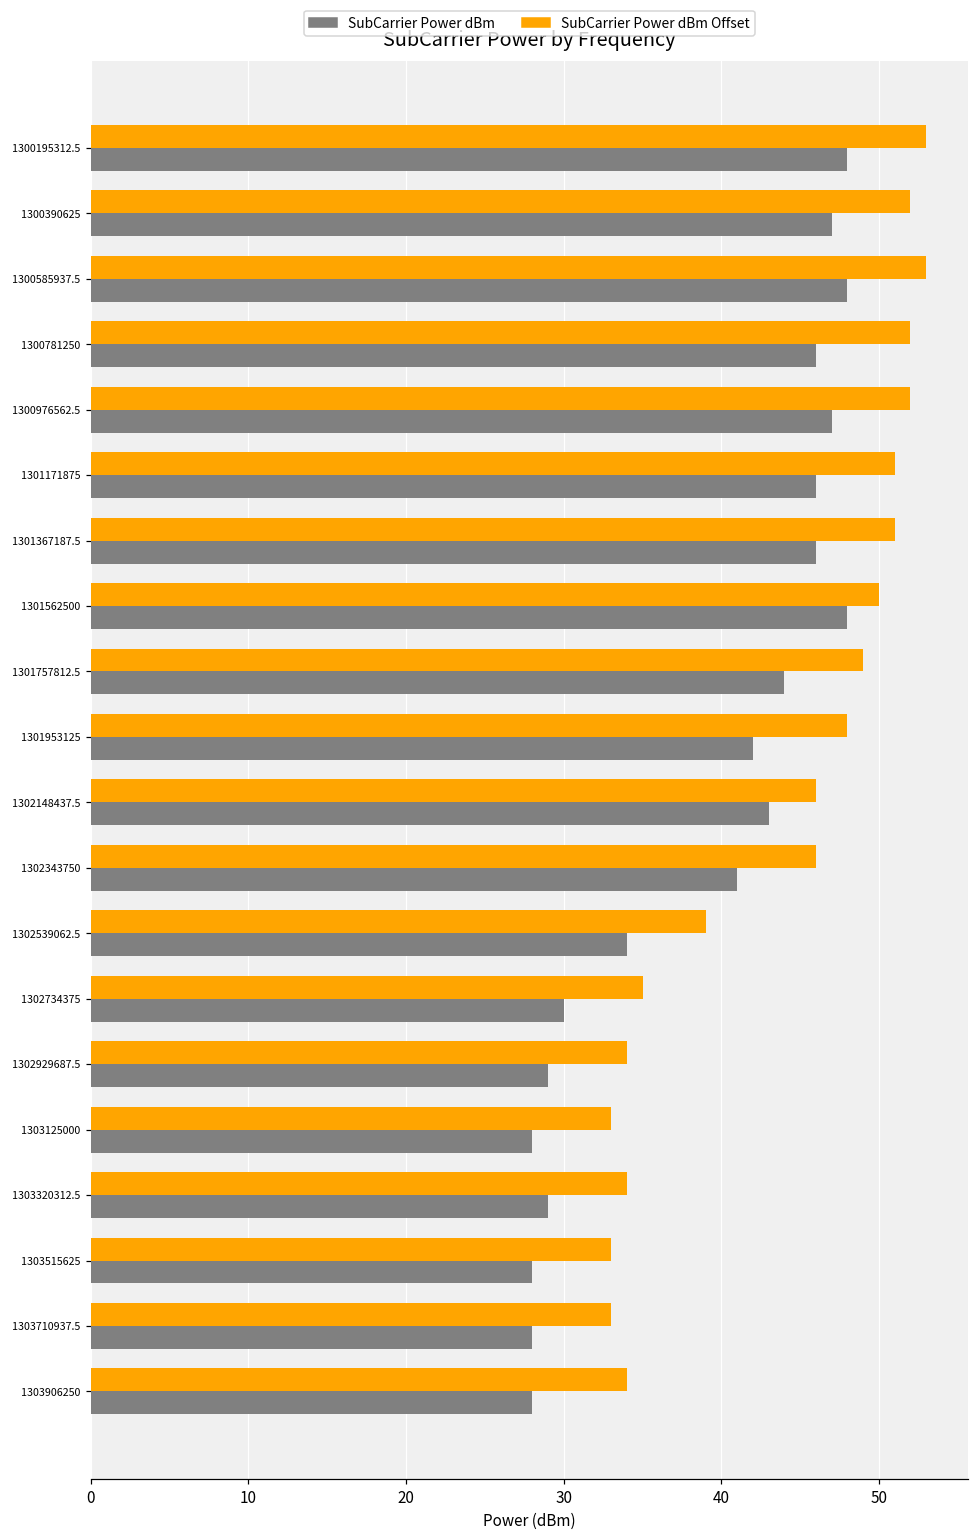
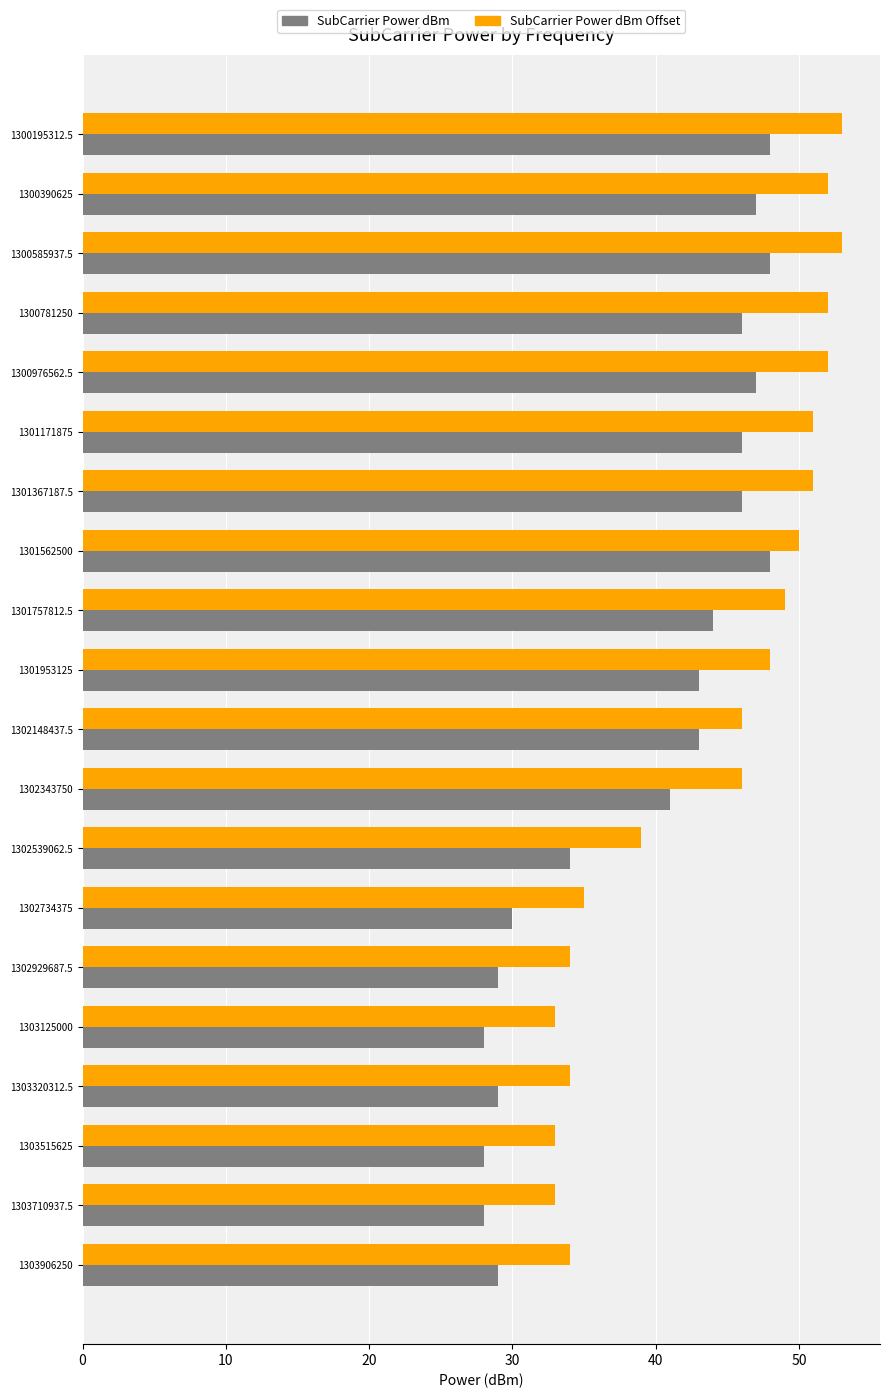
  {
    "SubCarrier Power dBm": {
      "1300195312.5": 48.0,
      "1300390625": 47.0,
      "1300585937.5": 48.0,
      "1300781250": 46.0,
      "1300976562.5": 47.0,
      "1301171875": 46.0,
      "1301367187.5": 46.0,
      "1301562500": 48.0,
      "1301757812.5": 44.0,
-     "1301953125": 42.0,
+     "1301953125": 43.0,
      "1302148437.5": 43.0,
      "1302343750": 41.0,
      "1302539062.5": 34.0,
      "1302734375": 30.0,
      "1302929687.5": 29.0,
      "1303125000": 28.0,
      "1303320312.5": 29.0,
      "1303515625": 28.0,
      "1303710937.5": 28.0,
-     "1303906250": 28.0
+     "1303906250": 29.0
    },
    "SubCarrier Power dBm Offset": {
      "1300195312.5": 53.0,
      "1300390625": 52.0,
      "1300585937.5": 53.0,
      "1300781250": 52.0,
      "1300976562.5": 52.0,
      "1301171875": 51.0,
      "1301367187.5": 51.0,
      "1301562500": 50.0,
      "1301757812.5": 49.0,
      "1301953125": 48.0,
      "1302148437.5": 46.0,
      "1302343750": 46.0,
      "1302539062.5": 39.0,
      "1302734375": 35.0,
      "1302929687.5": 34.0,
      "1303125000": 33.0,
      "1303320312.5": 34.0,
      "1303515625": 33.0,
      "1303710937.5": 33.0,
      "1303906250": 34.0
    }
  }
